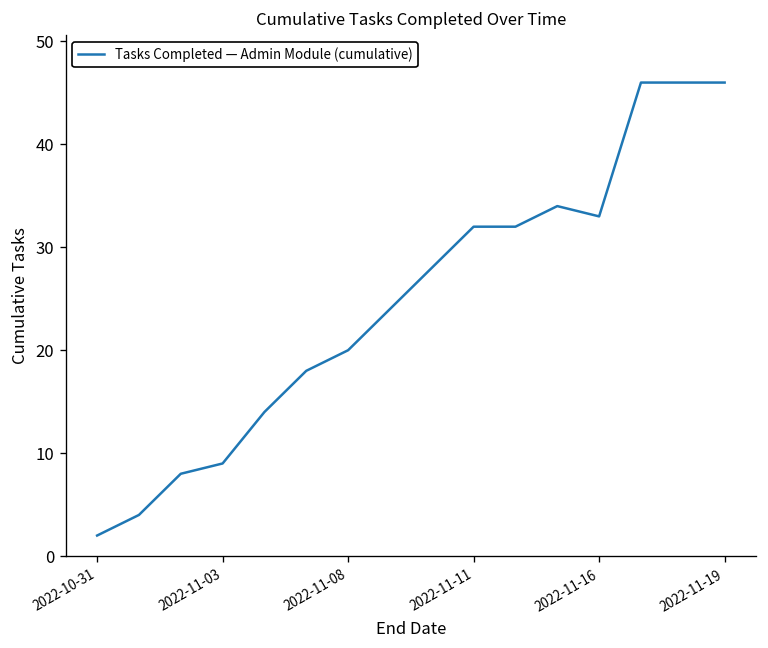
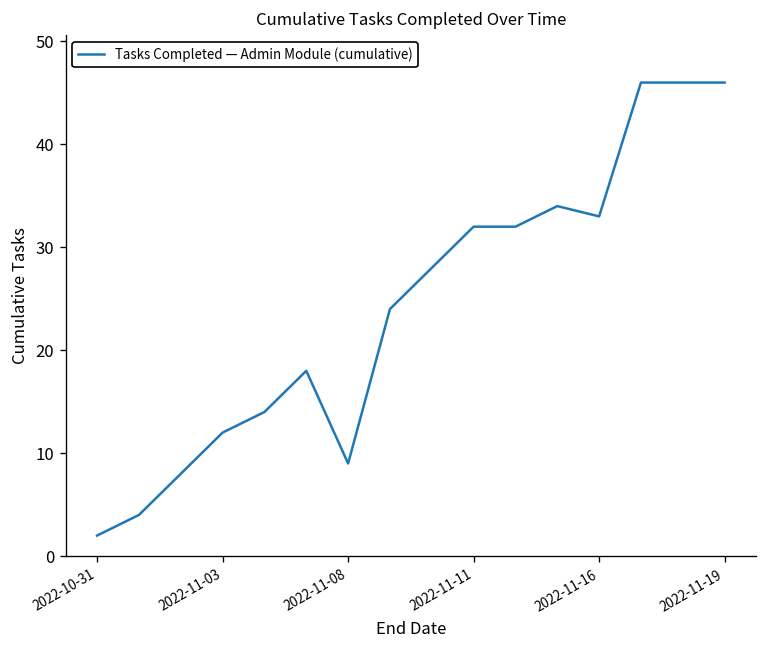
  {
    "2022-10-31": 2,
-   "2022-11-03": 9,
-   "2022-11-08": 20,
+   "2022-11-03": 12,
+   "2022-11-08": 9,
    "2022-11-11": 32,
    "2022-11-16": 33,
    "2022-11-19": 46
  }
